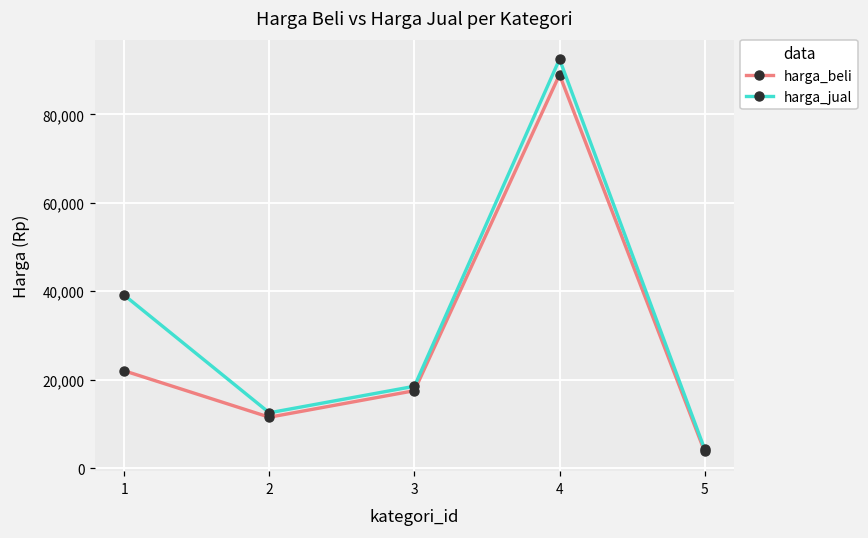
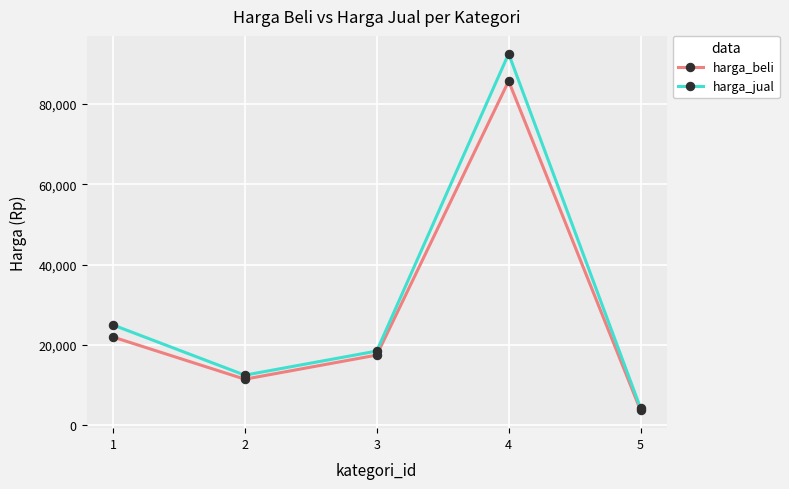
  {
    "harga_beli": {
      "1": "22,000",
      "2": "12,000",
      "3": "18,000",
-     "4": "89,000"
+     "4": "86,000"
    },
    "harga_jual": {
-     "1": "39,000",
+     "1": "25,000",
      "2": "13,000",
      "3": "19,000",
      "4": "93,000"
    }
  }
